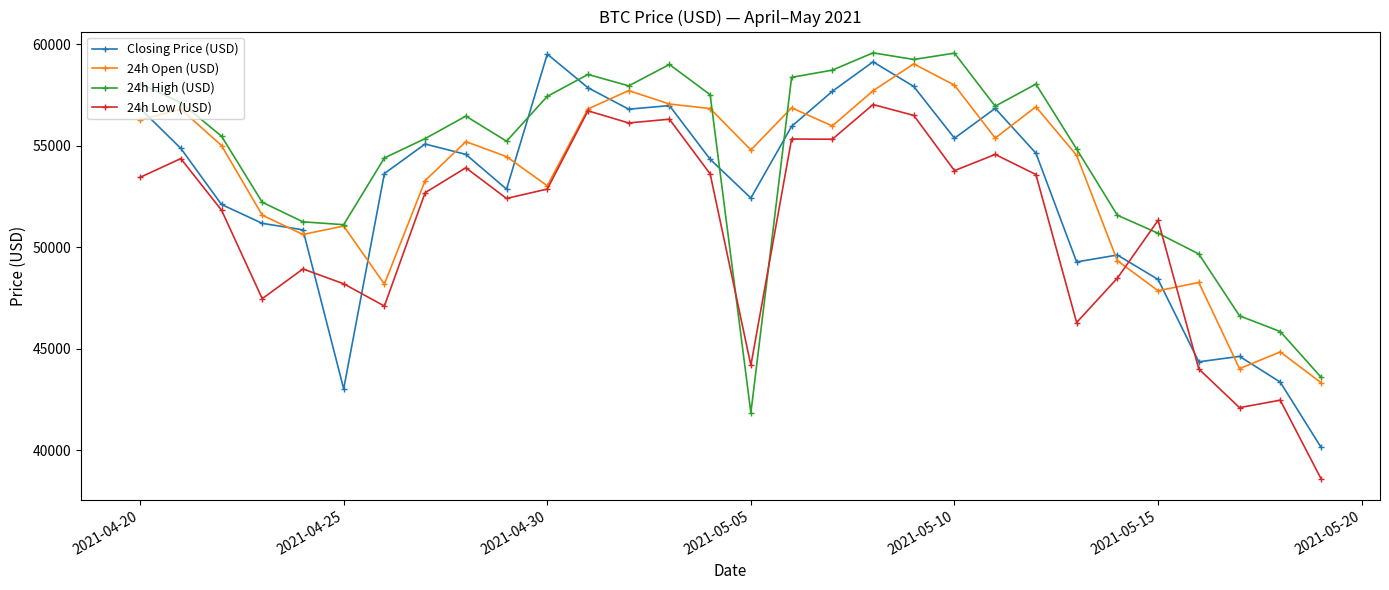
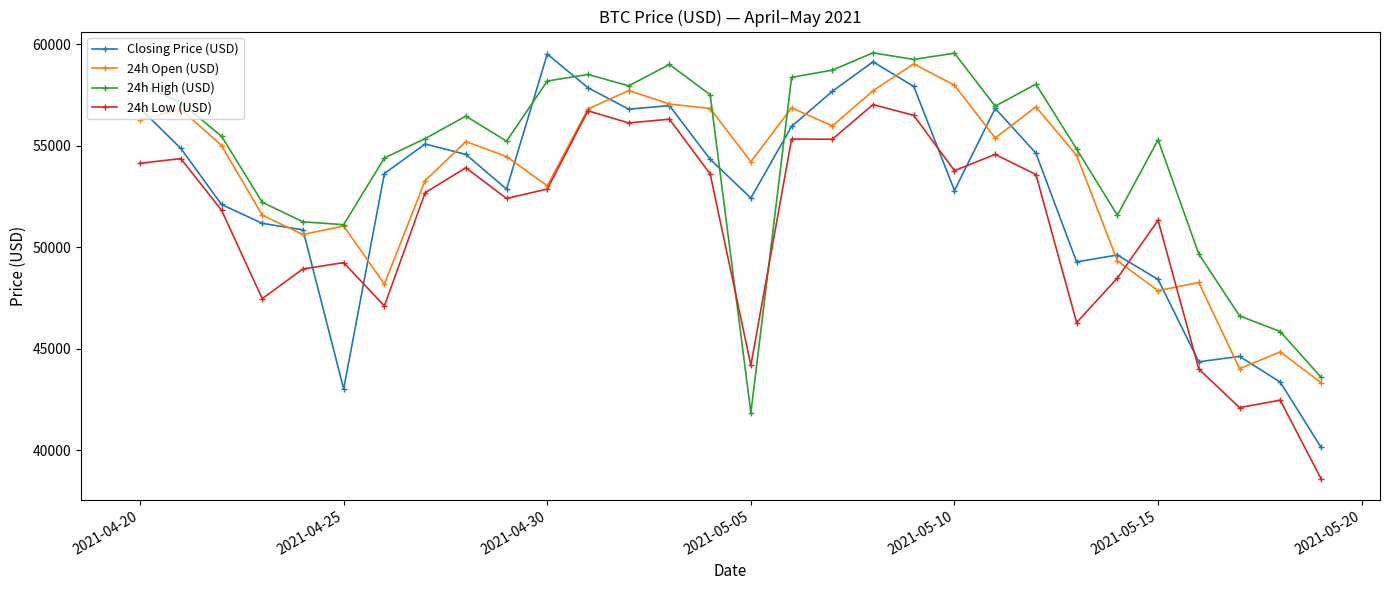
  {
    "Closing Price (USD)": {
      "2021-04-25": 43000,
      "2021-04-30": 59500,
      "2021-05-05": 52400,
-     "2021-05-10": 55400,
+     "2021-05-10": 52800,
      "2021-05-15": 48400
    },
    "24h Open (USD)": {
      "2021-04-20": 56300,
      "2021-04-30": 53000,
-     "2021-05-05": 54800,
+     "2021-05-05": 54200,
      "2021-05-10": 58000,
      "2021-05-15": 47900
    },
    "24h High (USD)": {
-     "2021-04-30": 57400,
+     "2021-04-30": 58200,
      "2021-05-05": 41800,
      "2021-05-10": 59600,
-     "2021-05-15": 50700
+     "2021-05-15": 55300
    },
    "24h Low (USD)": {
-     "2021-04-20": 53400,
-     "2021-04-25": 48200,
+     "2021-04-20": 54100,
+     "2021-04-25": 49200,
      "2021-04-30": 52900,
      "2021-05-05": 44200,
      "2021-05-10": 53800,
      "2021-05-15": 51300
    }
  }
